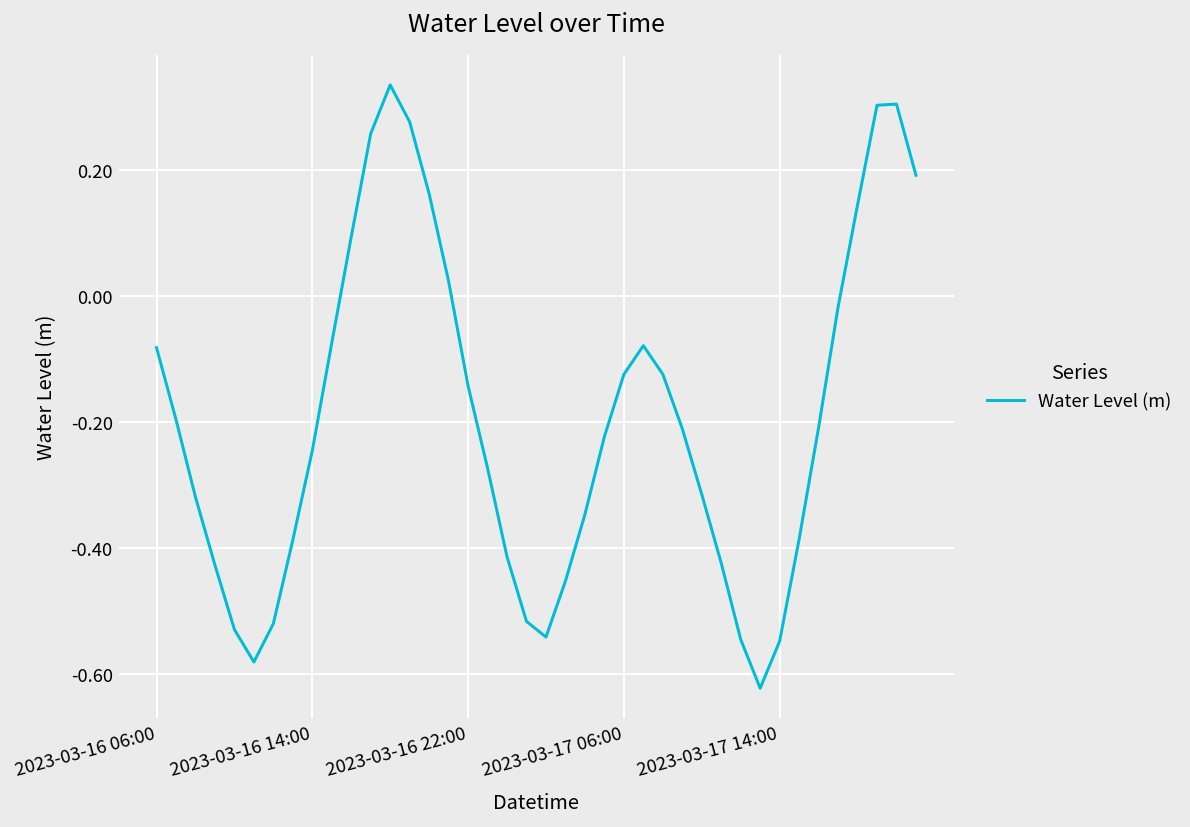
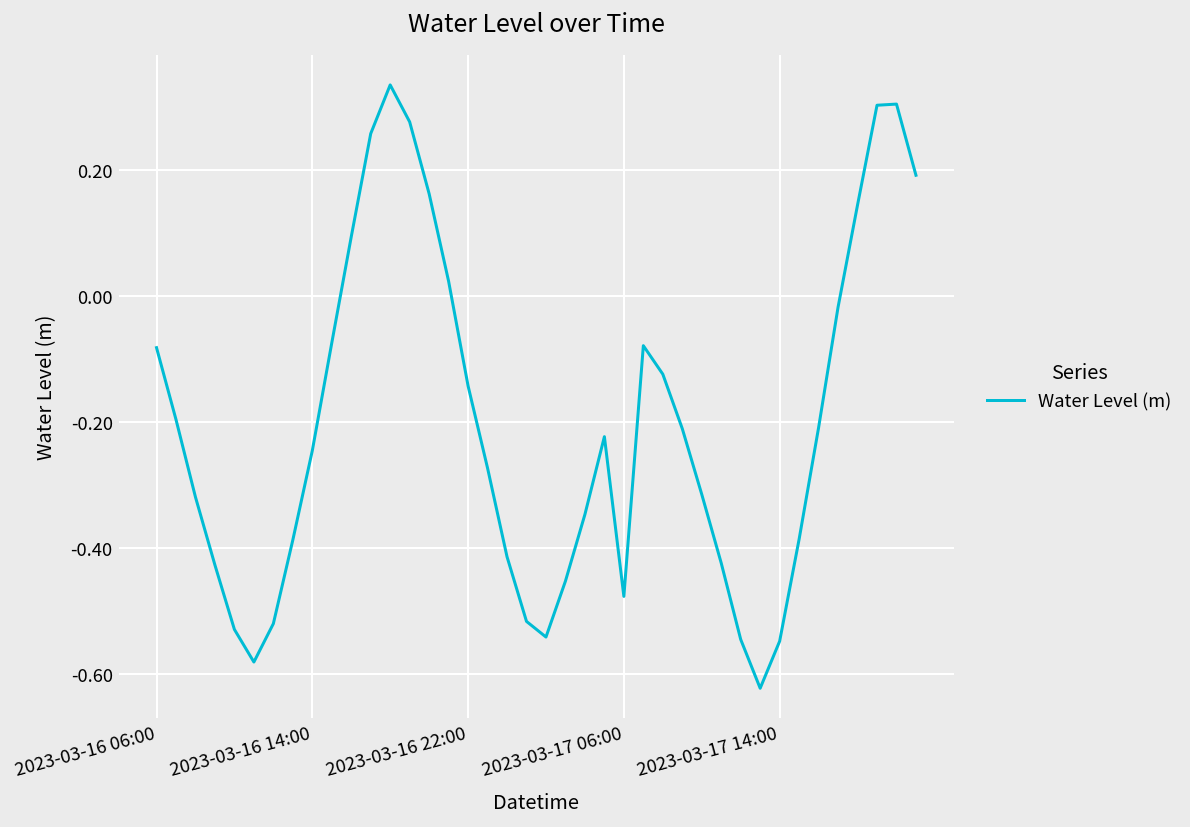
  {
    "2023-03-16 06:00": -0.08,
    "2023-03-16 14:00": -0.25,
    "2023-03-16 22:00": -0.14,
-   "2023-03-17 06:00": -0.12,
+   "2023-03-17 06:00": -0.48,
    "2023-03-17 14:00": -0.55
  }
